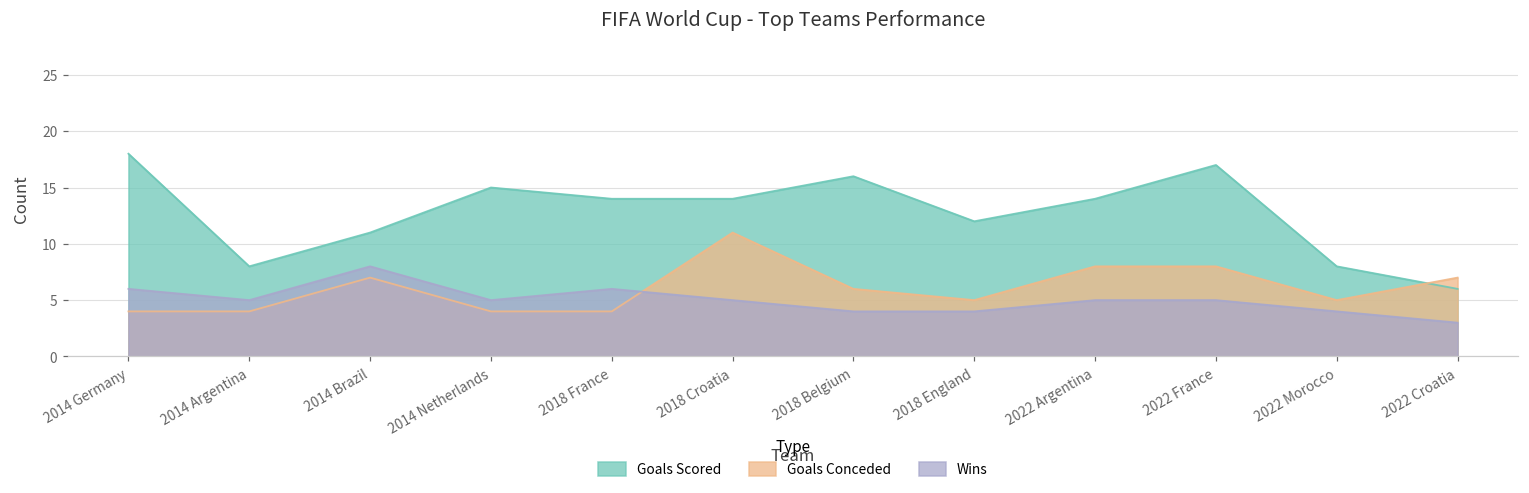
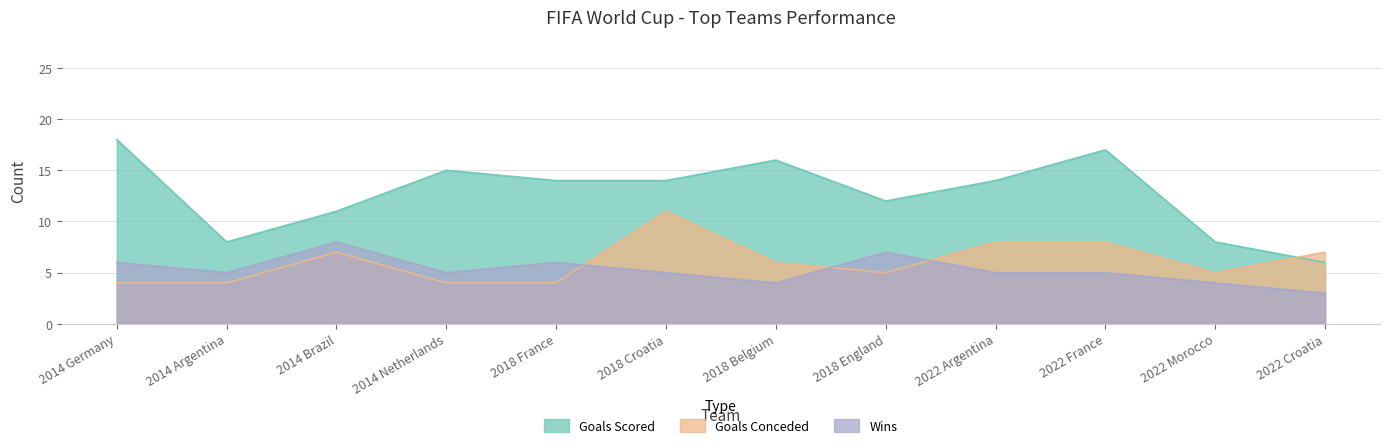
  {
    "Goals Scored": {
      "2014 Germany": 18,
      "2014 Argentina": 8,
      "2014 Brazil": 11,
      "2014 Netherlands": 15,
      "2018 France": 14,
      "2018 Croatia": 14,
      "2018 Belgium": 16,
      "2018 England": 12,
      "2022 Argentina": 14,
      "2022 France": 17,
      "2022 Morocco": 8,
      "2022 Croatia": 6
    },
    "Goals Conceded": {
      "2014 Germany": 4,
      "2014 Argentina": 4,
      "2014 Brazil": 7,
      "2014 Netherlands": 4,
      "2018 France": 4,
      "2018 Croatia": 11,
      "2018 Belgium": 6,
      "2018 England": 5,
      "2022 Argentina": 8,
      "2022 France": 8,
      "2022 Morocco": 5,
      "2022 Croatia": 7
    },
    "Wins": {
      "2014 Germany": 6,
      "2014 Argentina": 5,
      "2014 Brazil": 8,
      "2014 Netherlands": 5,
      "2018 France": 6,
      "2018 Croatia": 5,
      "2018 Belgium": 4,
-     "2018 England": 4,
+     "2018 England": 7,
      "2022 Argentina": 5,
      "2022 France": 5,
      "2022 Morocco": 4,
      "2022 Croatia": 3
    }
  }
